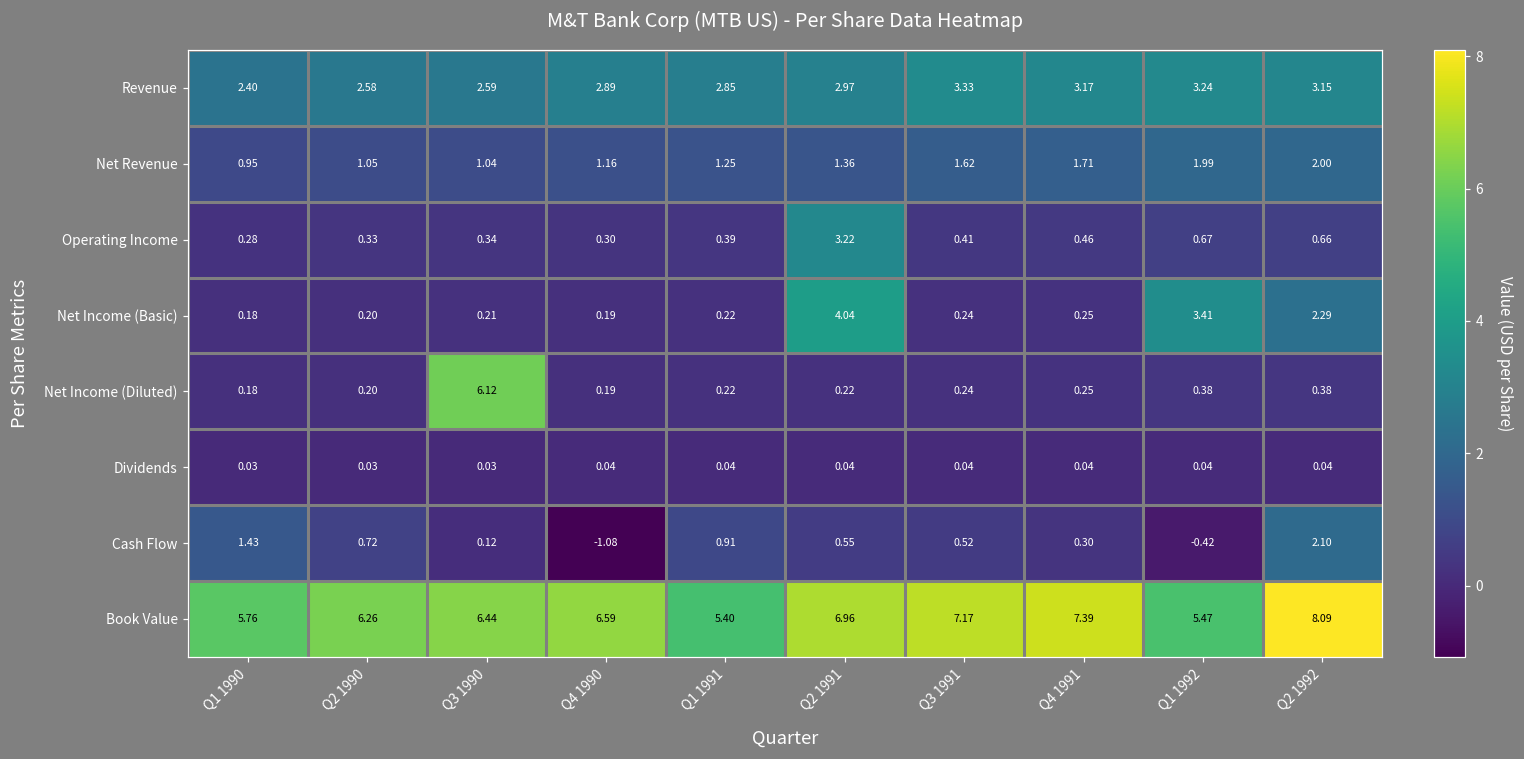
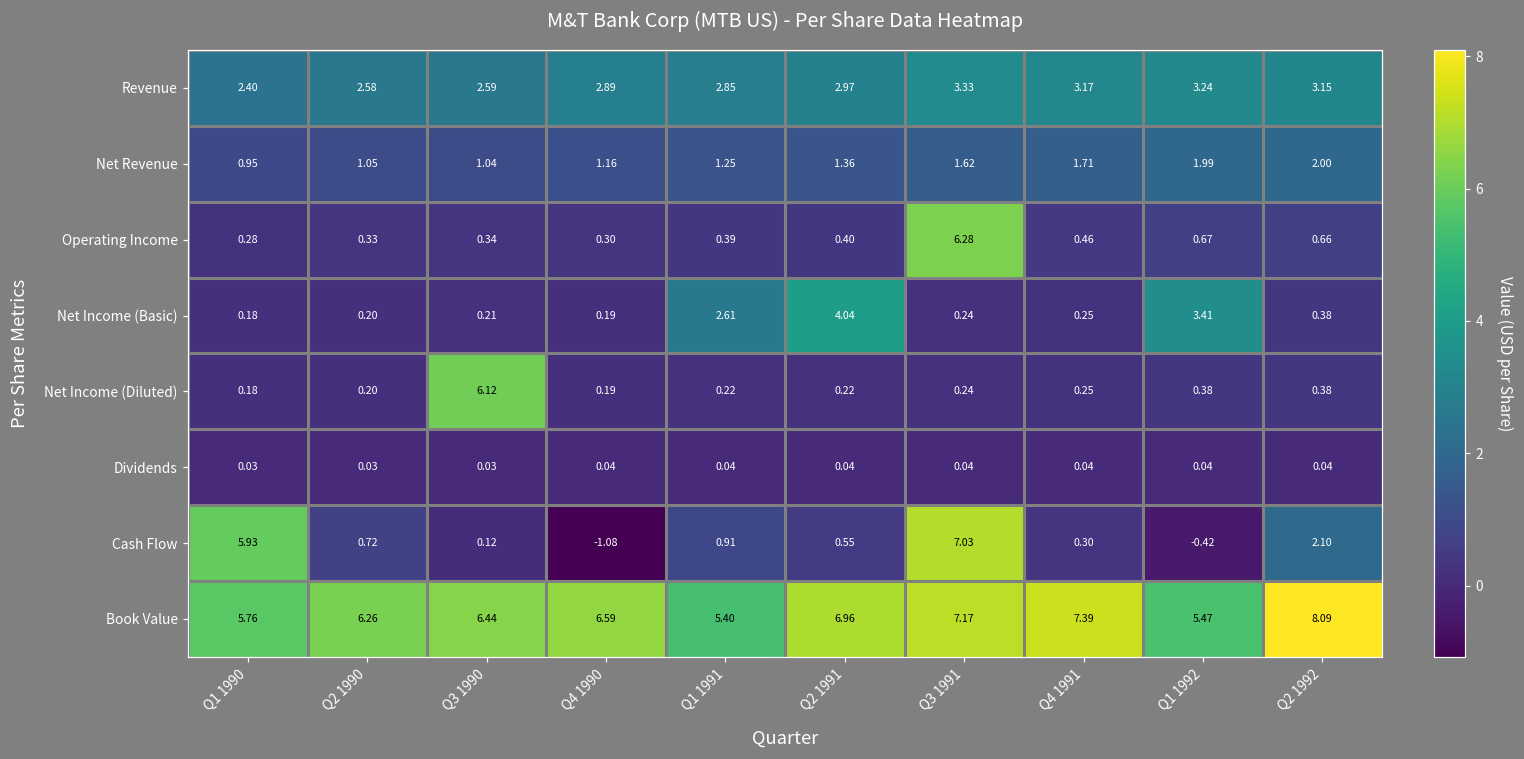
  {
    "Revenue": {
      "Q1 1990": 2.40,
      "Q2 1990": 2.58,
      "Q3 1990": 2.59,
      "Q4 1990": 2.89,
      "Q1 1991": 2.85,
      "Q2 1991": 2.97,
      "Q3 1991": 3.33,
      "Q4 1991": 3.17,
      "Q1 1992": 3.24,
      "Q2 1992": 3.15
    },
    "Net Revenue": {
      "Q1 1990": 0.95,
      "Q2 1990": 1.05,
      "Q3 1990": 1.04,
      "Q4 1990": 1.16,
      "Q1 1991": 1.25,
      "Q2 1991": 1.36,
      "Q3 1991": 1.62,
      "Q4 1991": 1.71,
      "Q1 1992": 1.99,
      "Q2 1992": 2.00
    },
    "Operating Income": {
      "Q1 1990": 0.28,
      "Q2 1990": 0.33,
      "Q3 1990": 0.34,
      "Q4 1990": 0.30,
      "Q1 1991": 0.39,
-     "Q2 1991": 3.22,
-     "Q3 1991": 0.41,
+     "Q2 1991": 0.40,
+     "Q3 1991": 6.28,
      "Q4 1991": 0.46,
      "Q1 1992": 0.67,
      "Q2 1992": 0.66
    },
    "Net Income (Basic)": {
      "Q1 1990": 0.18,
      "Q2 1990": 0.20,
      "Q3 1990": 0.21,
      "Q4 1990": 0.19,
-     "Q1 1991": 0.22,
+     "Q1 1991": 2.61,
      "Q2 1991": 4.04,
      "Q3 1991": 0.24,
      "Q4 1991": 0.25,
      "Q1 1992": 3.41,
-     "Q2 1992": 2.29
+     "Q2 1992": 0.38
    },
    "Net Income (Diluted)": {
      "Q1 1990": 0.18,
      "Q2 1990": 0.20,
      "Q3 1990": 6.12,
      "Q4 1990": 0.19,
      "Q1 1991": 0.22,
      "Q2 1991": 0.22,
      "Q3 1991": 0.24,
      "Q4 1991": 0.25,
      "Q1 1992": 0.38,
      "Q2 1992": 0.38
    },
    "Dividends": {
      "Q1 1990": 0.03,
      "Q2 1990": 0.03,
      "Q3 1990": 0.03,
      "Q4 1990": 0.04,
      "Q1 1991": 0.04,
      "Q2 1991": 0.04,
      "Q3 1991": 0.04,
      "Q4 1991": 0.04,
      "Q1 1992": 0.04,
      "Q2 1992": 0.04
    },
    "Cash Flow": {
-     "Q1 1990": 1.43,
+     "Q1 1990": 5.93,
      "Q2 1990": 0.72,
      "Q3 1990": 0.12,
      "Q4 1990": -1.08,
      "Q1 1991": 0.91,
      "Q2 1991": 0.55,
-     "Q3 1991": 0.52,
+     "Q3 1991": 7.03,
      "Q4 1991": 0.30,
      "Q1 1992": -0.42,
      "Q2 1992": 2.10
    },
    "Book Value": {
      "Q1 1990": 5.76,
      "Q2 1990": 6.26,
      "Q3 1990": 6.44,
      "Q4 1990": 6.59,
      "Q1 1991": 5.40,
      "Q2 1991": 6.96,
      "Q3 1991": 7.17,
      "Q4 1991": 7.39,
      "Q1 1992": 5.47,
      "Q2 1992": 8.09
    }
  }
